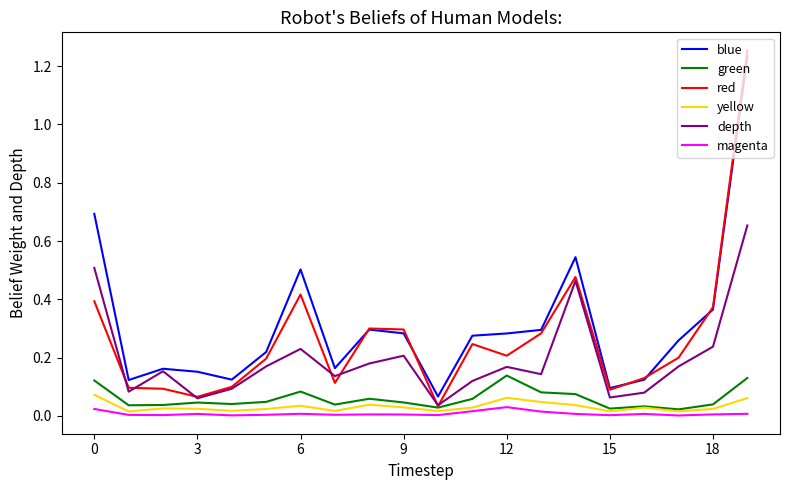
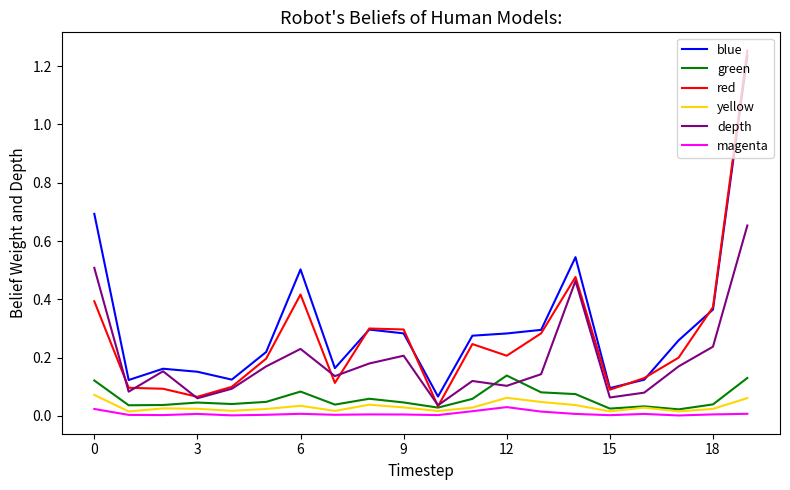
  {
    "blue": {
      "0": 0.69,
      "3": 0.15,
      "6": 0.50,
      "9": 0.28,
      "12": 0.28
    },
    "green": {
      "0": 0.12,
      "3": 0.05,
      "6": 0.08,
      "9": 0.05,
      "12": 0.14,
      "15": 0.03,
      "18": 0.04
    },
    "red": {
      "0": 0.39,
      "6": 0.42,
      "9": 0.30,
      "12": 0.21
    },
    "yellow": {
      "0": 0.07,
      "3": 0.02,
      "6": 0.04,
      "9": 0.03,
      "12": 0.06,
      "15": 0.02,
      "18": 0.02
    },
    "depth": {
      "0": 0.51,
      "6": 0.23,
      "9": 0.21,
-     "12": 0.17,
+     "12": 0.10,
      "15": 0.06,
      "18": 0.24
    },
    "magenta": {
      "0": 0.02,
      "3": 0.01,
      "6": 0.01,
      "9": 0.01,
      "12": 0.03,
      "15": 0.00,
      "18": 0.01
    }
  }
